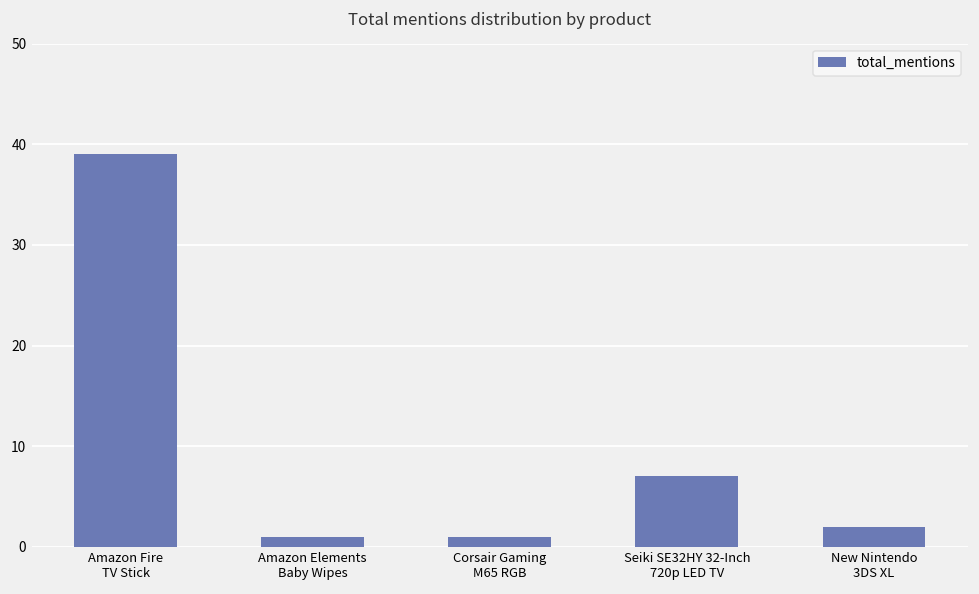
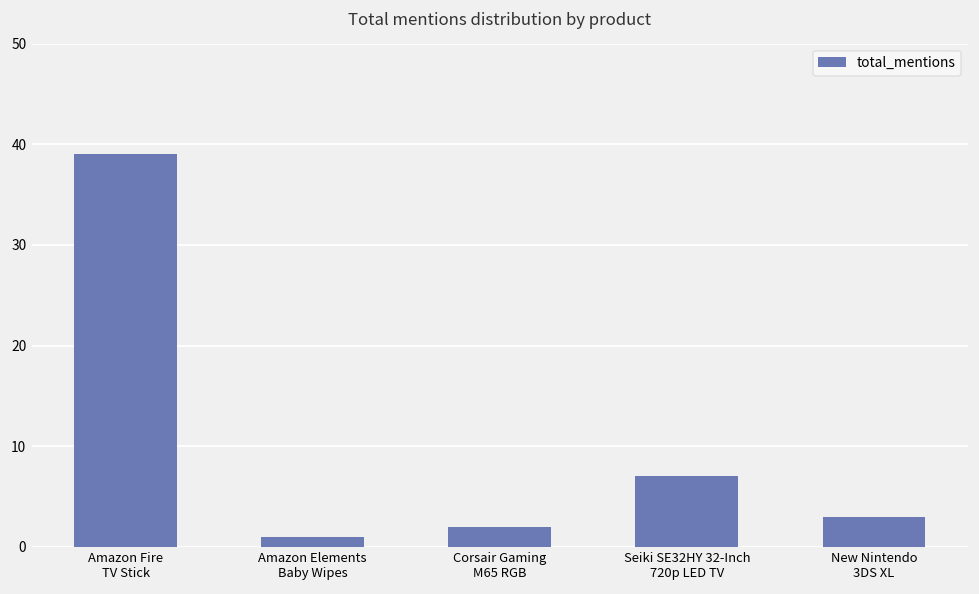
  {
    "Amazon Fire TV Stick": 39,
    "Amazon Elements Baby Wipes": 1,
-   "Corsair Gaming M65 RGB": 1,
+   "Corsair Gaming M65 RGB": 2,
    "Seiki SE32HY 32-Inch 720p LED TV": 7,
-   "New Nintendo 3DS XL": 2
+   "New Nintendo 3DS XL": 3
  }
